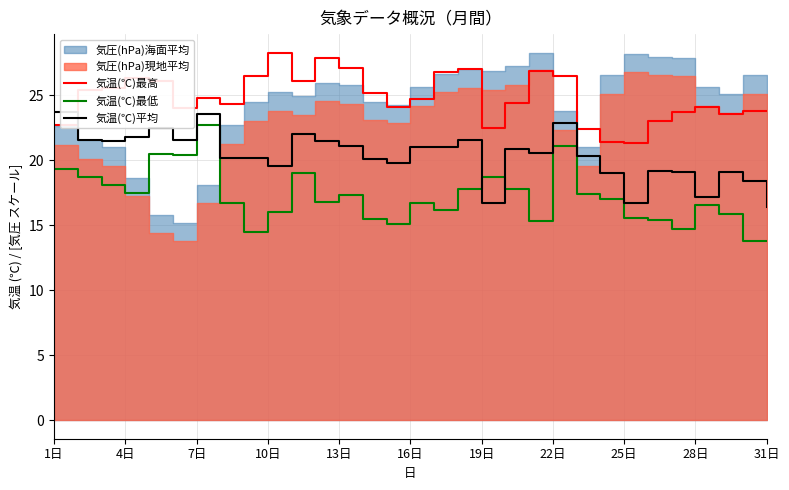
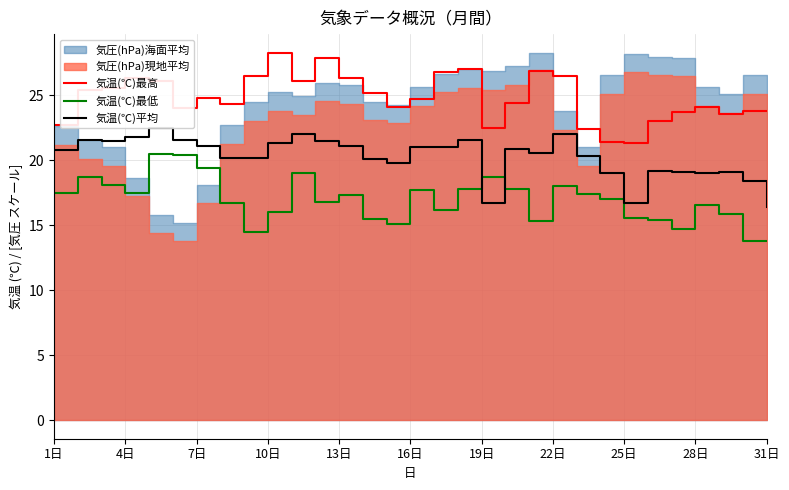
  {
    "気温(℃)最高": {
      "7日": 24.8,
      "10日": 28.3,
-     "13日": 27.1,
+     "13日": 26.3,
      "16日": 24.7,
      "19日": 22.5,
      "22日": 26.5,
      "25日": 21.3,
      "31日": 23.8
    },
    "気温(℃)最低": {
-     "1日": 19.3,
+     "1日": 17.5,
      "4日": 17.5,
-     "7日": 22.7,
+     "7日": 19.4,
      "10日": 16.0,
      "13日": 17.3,
-     "16日": 16.7,
+     "16日": 17.7,
      "19日": 18.7,
-     "22日": 21.1,
+     "22日": 18.0,
      "25日": 15.6,
      "28日": 16.6,
      "31日": 13.8
    },
    "気温(℃)平均": {
-     "1日": 23.7,
+     "1日": 20.8,
      "4日": 21.8,
-     "7日": 23.6,
-     "10日": 19.6,
+     "7日": 21.1,
+     "10日": 21.3,
      "13日": 21.1,
      "16日": 21.0,
      "19日": 16.7,
-     "22日": 22.9,
+     "22日": 22.0,
      "25日": 16.7,
-     "28日": 17.2,
+     "28日": 19.0,
      "31日": 16.4
    }
  }
